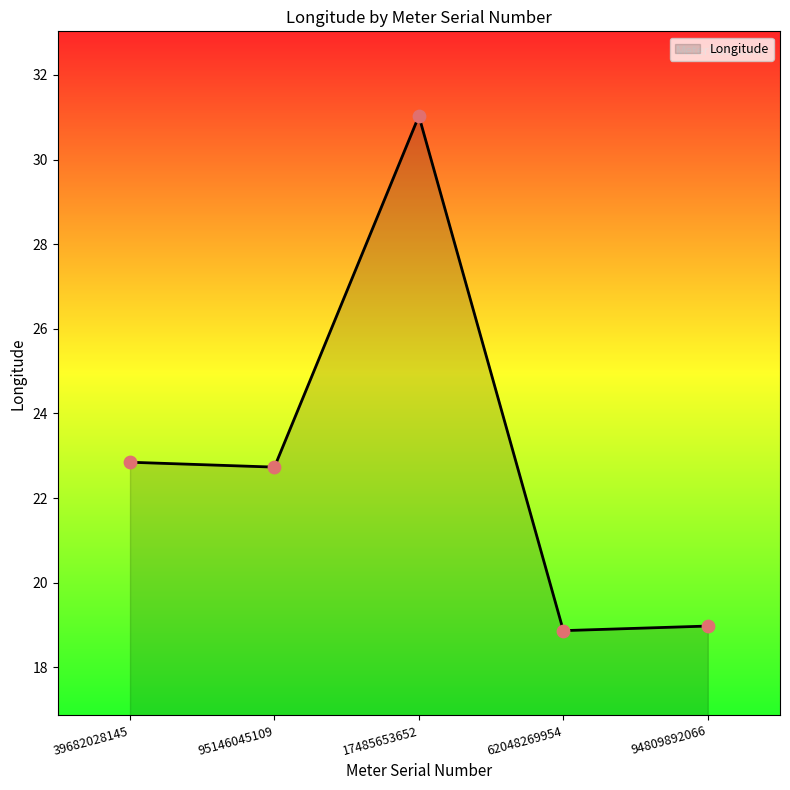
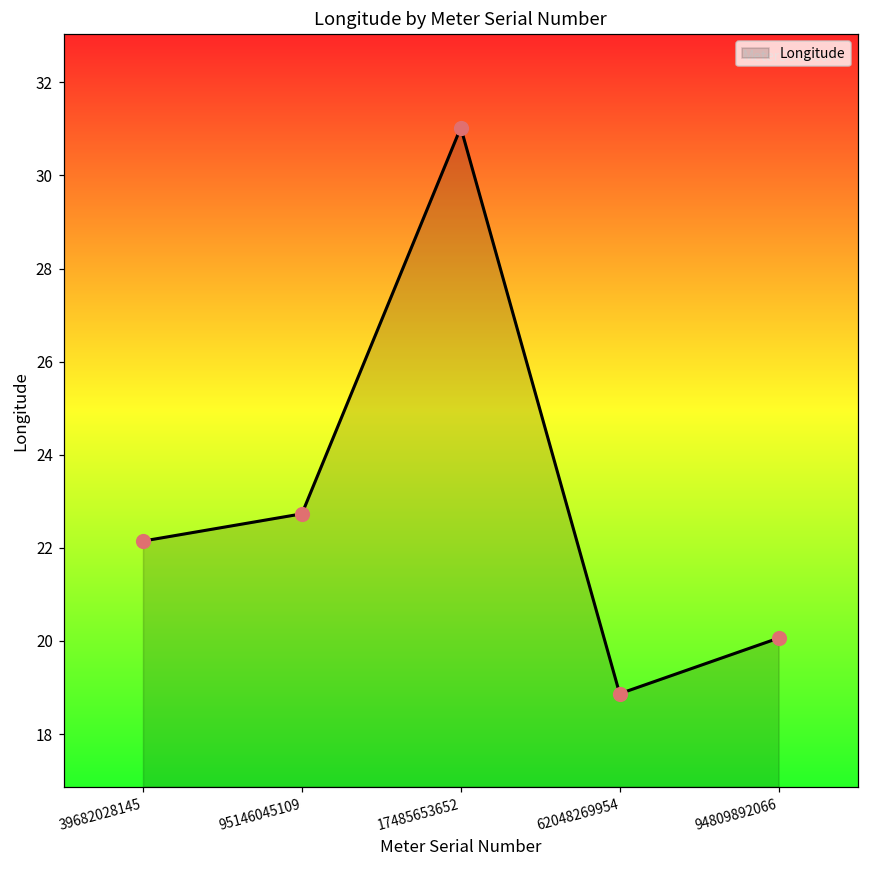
  {
-   "39682028145": 22.8,
+   "39682028145": 22.1,
    "95146045109": 22.7,
    "17485653652": 31.0,
    "62048269954": 18.9,
-   "94809892066": 19.0
+   "94809892066": 20.1
  }
